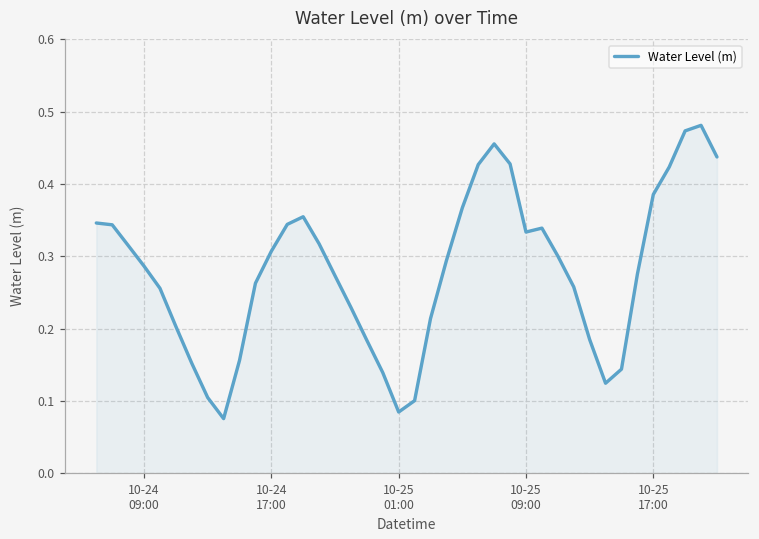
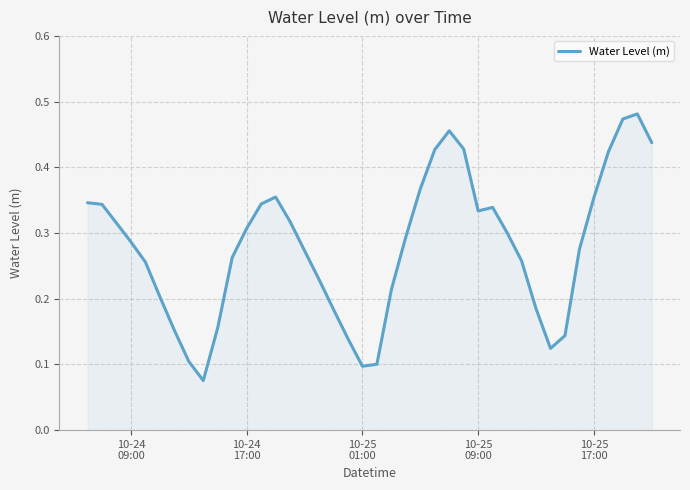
  {
    "10-24 09:00": 0.29,
    "10-24 17:00": 0.31,
-   "10-25 01:00": 0.08,
+   "10-25 01:00": 0.10,
    "10-25 09:00": 0.33,
-   "10-25 17:00": 0.39
+   "10-25 17:00": 0.35
  }
